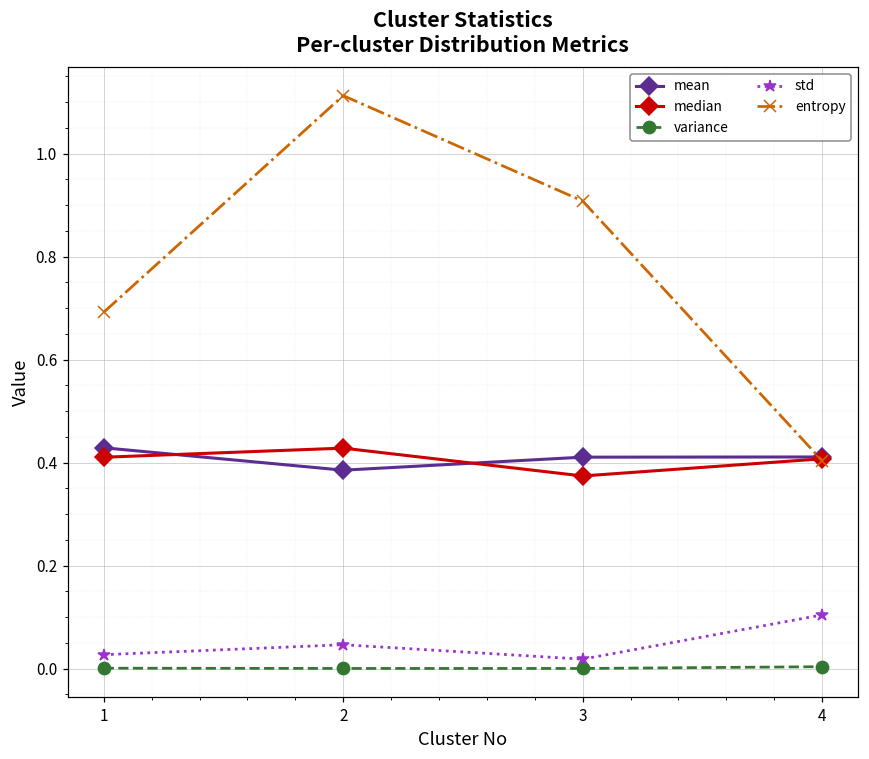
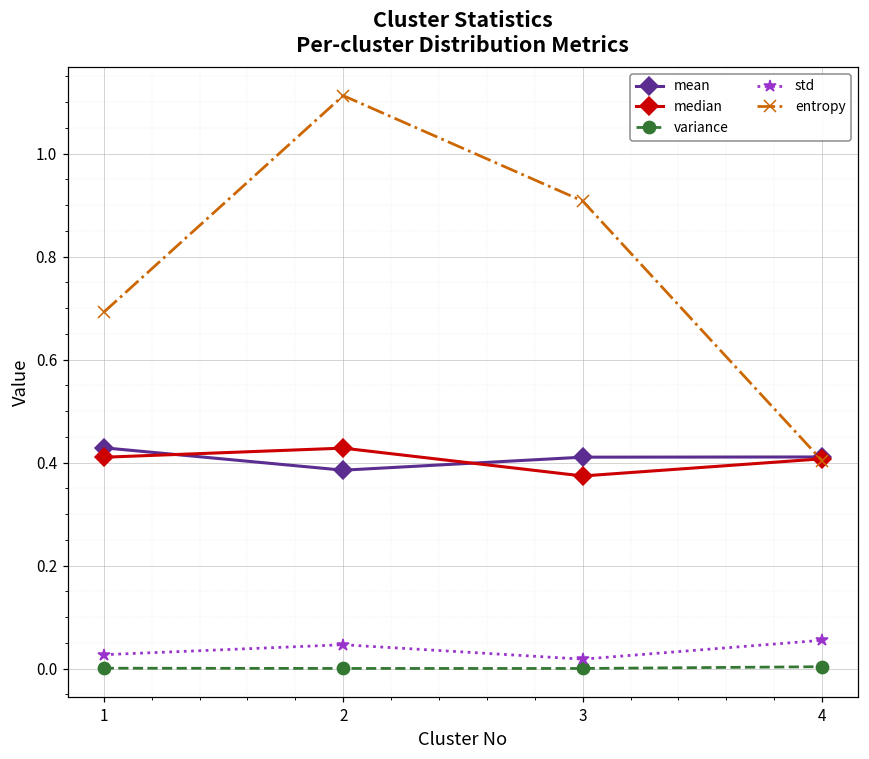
  {
    "mean": {
      "1": 0.43,
      "2": 0.39,
      "3": 0.41
    },
    "median": {
      "1": 0.41,
      "2": 0.43,
      "3": 0.37
    },
    "variance": {
      "1": 0.00,
      "2": 0.00,
      "3": 0.00,
      "4": 0.00
    },
    "std": {
      "1": 0.03,
      "2": 0.05,
      "3": 0.02,
-     "4": 0.10
+     "4": 0.06
    },
    "entropy": {
      "1": 0.69,
      "2": 1.11,
      "3": 0.91
    }
  }
